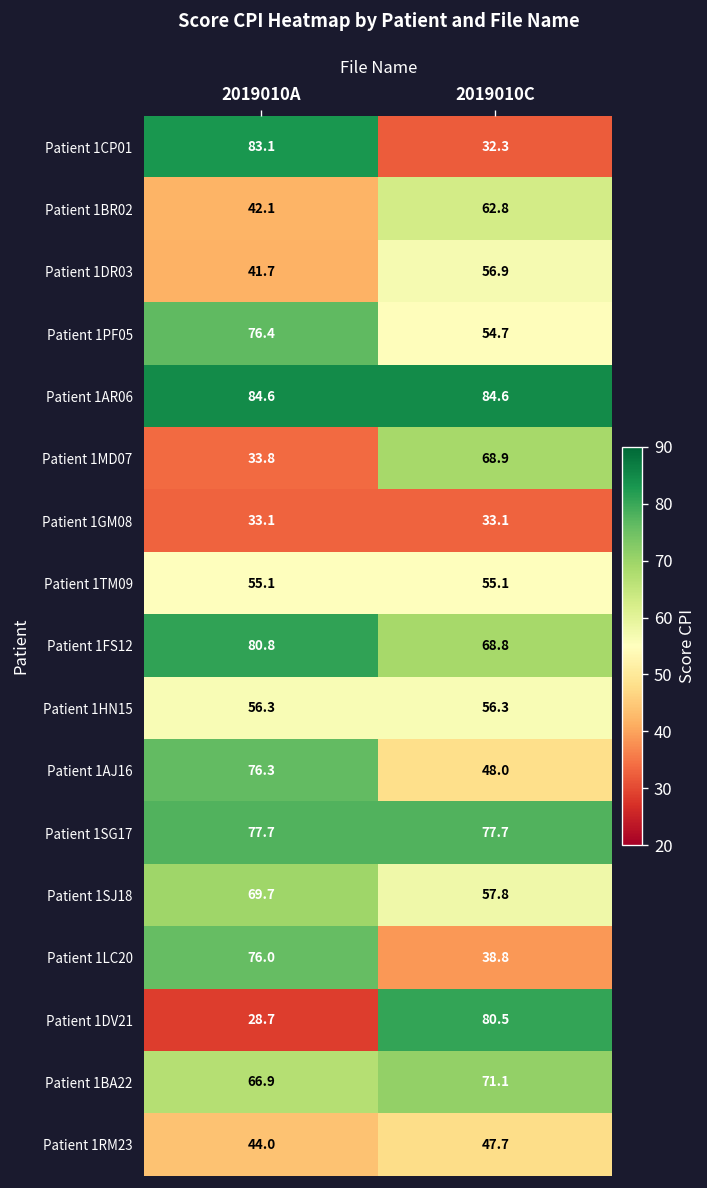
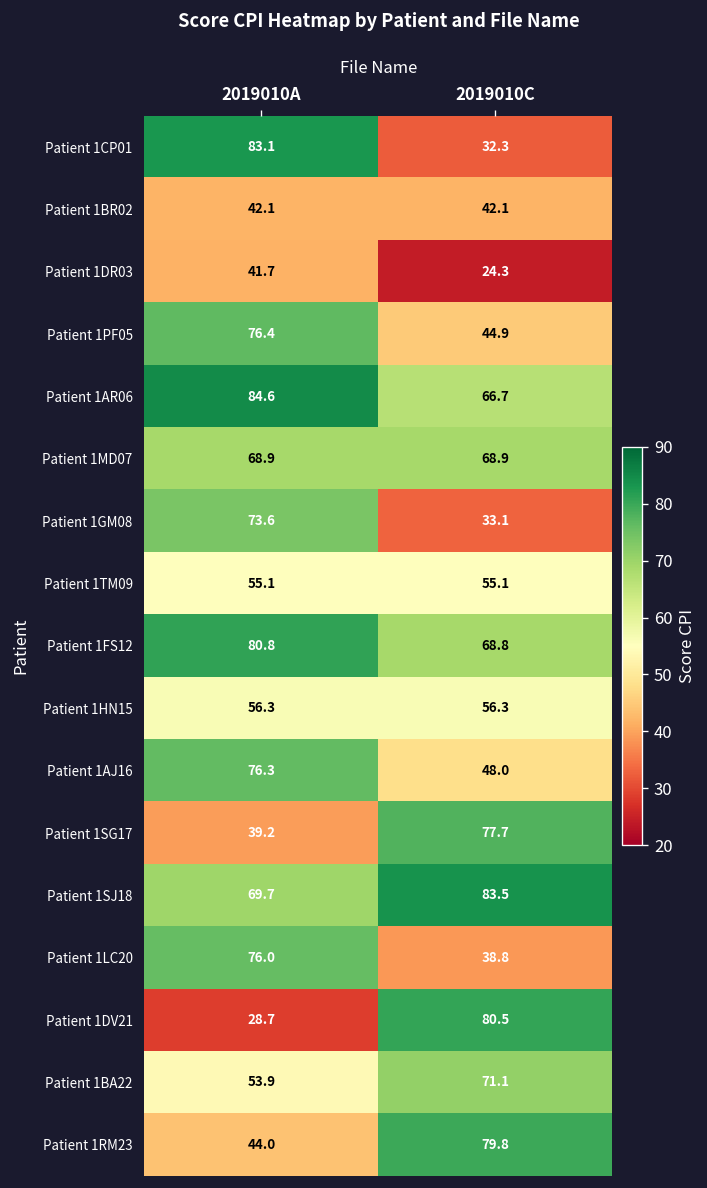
  {
    "Patient 1CP01": {
      "2019010A": 83.1,
      "2019010C": 32.3
    },
    "Patient 1BR02": {
      "2019010A": 42.1,
-     "2019010C": 62.8
+     "2019010C": 42.1
    },
    "Patient 1DR03": {
      "2019010A": 41.7,
-     "2019010C": 56.9
+     "2019010C": 24.3
    },
    "Patient 1PF05": {
      "2019010A": 76.4,
-     "2019010C": 54.7
+     "2019010C": 44.9
    },
    "Patient 1AR06": {
      "2019010A": 84.6,
-     "2019010C": 84.6
+     "2019010C": 66.7
    },
    "Patient 1MD07": {
-     "2019010A": 33.8,
+     "2019010A": 68.9,
      "2019010C": 68.9
    },
    "Patient 1GM08": {
-     "2019010A": 33.1,
+     "2019010A": 73.6,
      "2019010C": 33.1
    },
    "Patient 1TM09": {
      "2019010A": 55.1,
      "2019010C": 55.1
    },
    "Patient 1FS12": {
      "2019010A": 80.8,
      "2019010C": 68.8
    },
    "Patient 1HN15": {
      "2019010A": 56.3,
      "2019010C": 56.3
    },
    "Patient 1AJ16": {
      "2019010A": 76.3,
      "2019010C": 48.0
    },
    "Patient 1SG17": {
-     "2019010A": 77.7,
+     "2019010A": 39.2,
      "2019010C": 77.7
    },
    "Patient 1SJ18": {
      "2019010A": 69.7,
-     "2019010C": 57.8
+     "2019010C": 83.5
    },
    "Patient 1LC20": {
      "2019010A": 76.0,
      "2019010C": 38.8
    },
    "Patient 1DV21": {
      "2019010A": 28.7,
      "2019010C": 80.5
    },
    "Patient 1BA22": {
-     "2019010A": 66.9,
+     "2019010A": 53.9,
      "2019010C": 71.1
    },
    "Patient 1RM23": {
      "2019010A": 44.0,
-     "2019010C": 47.7
+     "2019010C": 79.8
    }
  }
